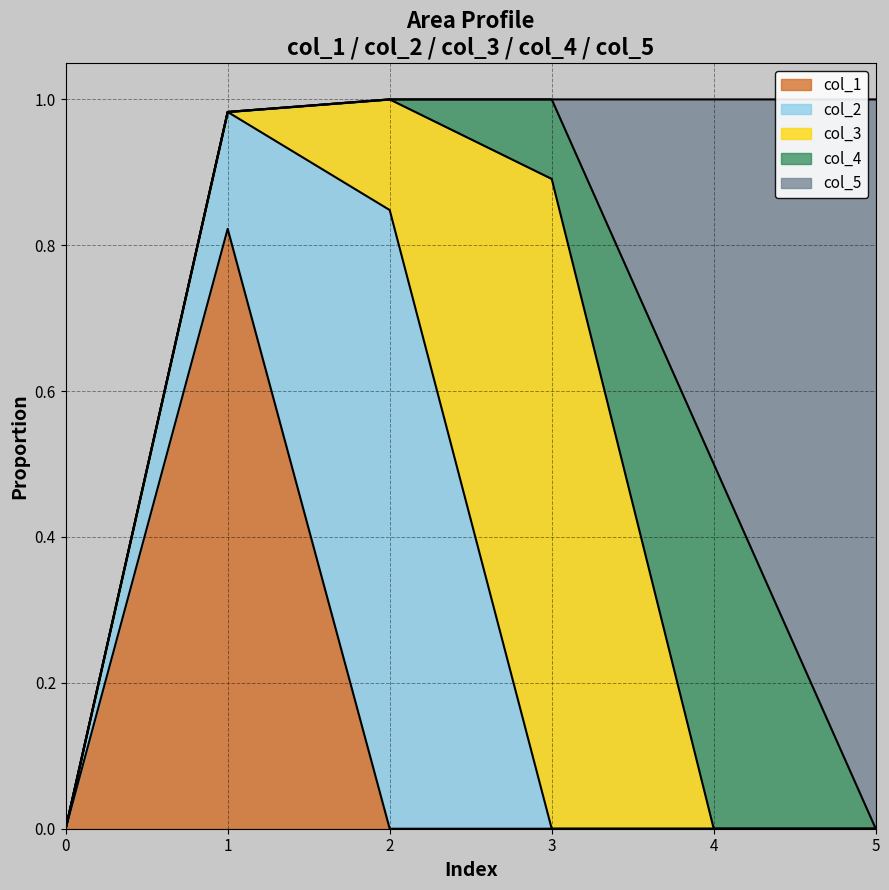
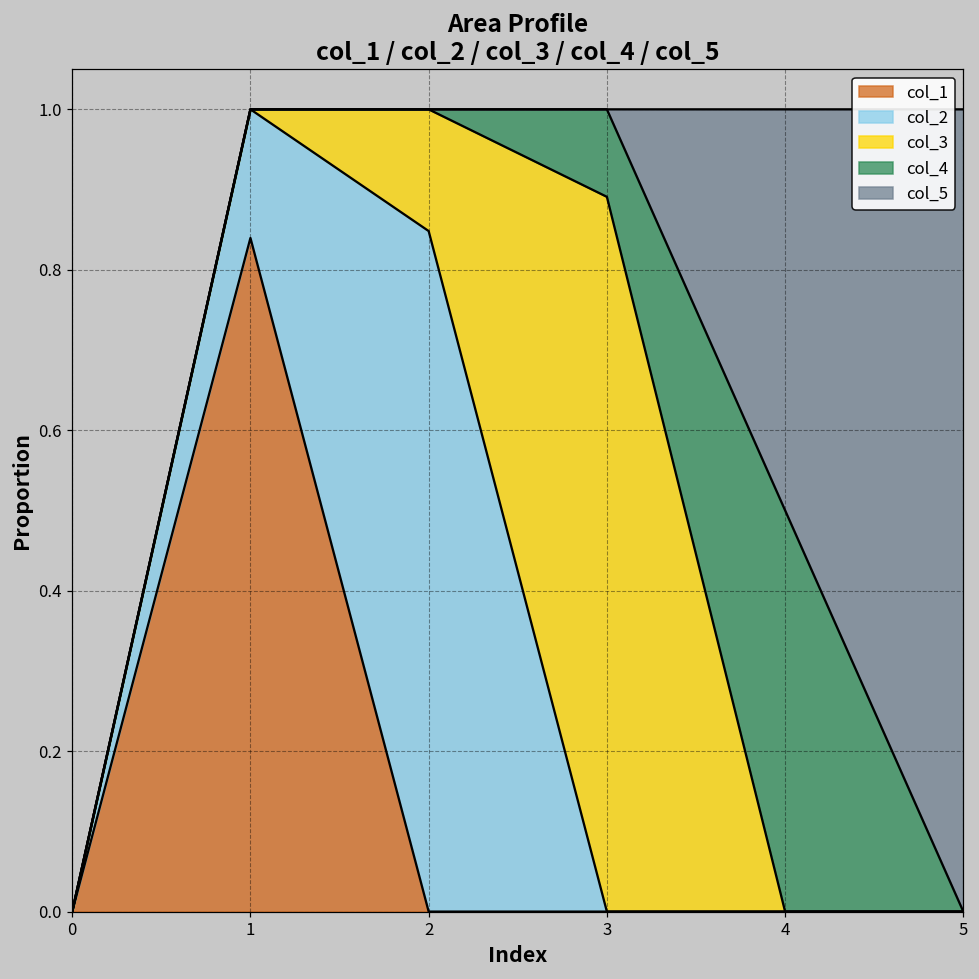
  {
    "col_1": {
-     "1": 0.82,
+     "1": 0.84,
      "2": 0.00
    },
    "col_2": {
      "2": 0.85
    },
    "col_3": {
      "3": 0.89
    },
    "col_4": {
      "4": 0.50
    },
    "col_5": {
      "4": 0.50,
      "5": 1.00
    }
  }
